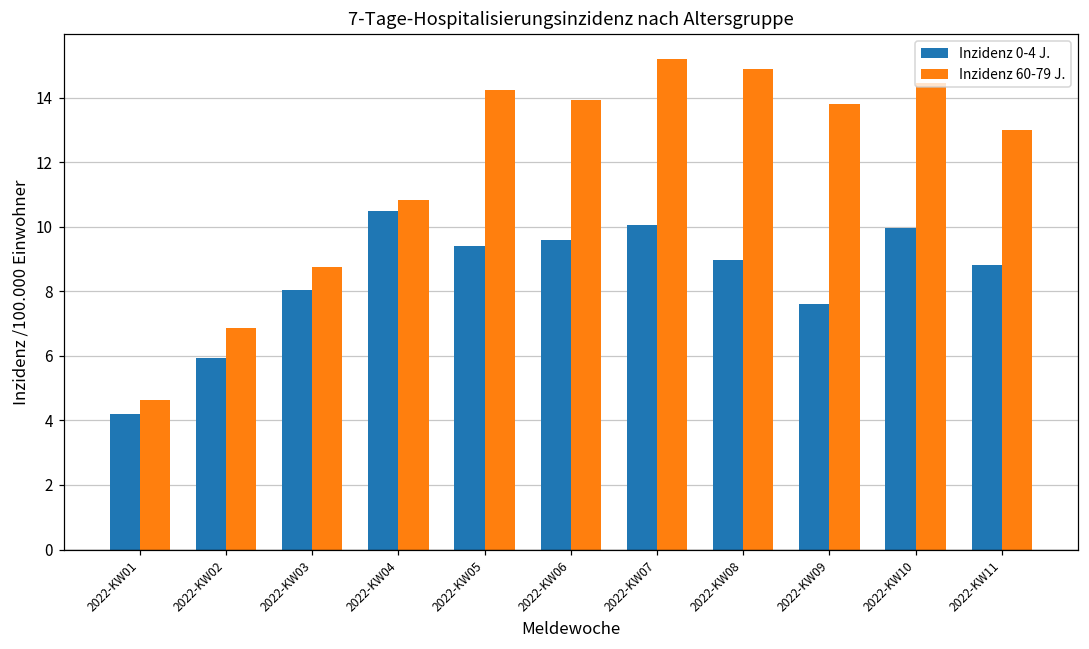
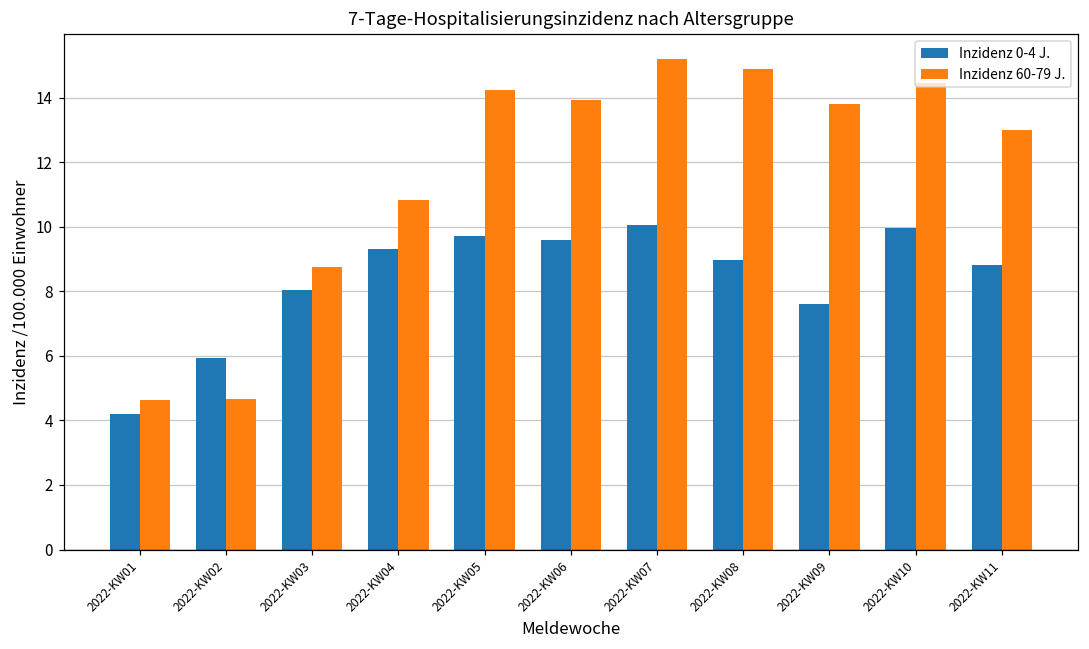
  {
    "Inzidenz 0-4 J.": {
      "2022-KW01": 4.2,
      "2022-KW02": 5.9,
      "2022-KW03": 8.0,
-     "2022-KW04": 10.5,
-     "2022-KW05": 9.4,
+     "2022-KW04": 9.3,
+     "2022-KW05": 9.7,
      "2022-KW06": 9.6,
      "2022-KW07": 10.1,
      "2022-KW08": 9.0,
      "2022-KW09": 7.6,
      "2022-KW10": 10.0,
      "2022-KW11": 8.8
    },
    "Inzidenz 60-79 J.": {
      "2022-KW01": 4.6,
-     "2022-KW02": 6.9,
+     "2022-KW02": 4.7,
      "2022-KW03": 8.8,
      "2022-KW04": 10.8,
      "2022-KW05": 14.2,
      "2022-KW06": 13.9,
      "2022-KW07": 15.2,
      "2022-KW08": 14.9,
      "2022-KW09": 13.8,
      "2022-KW11": 13.0
    }
  }
